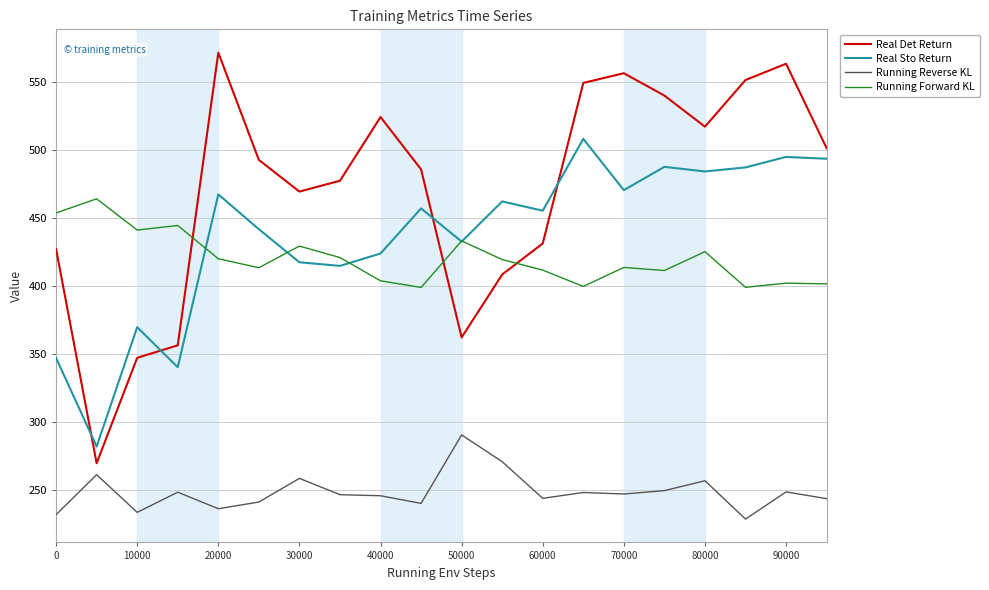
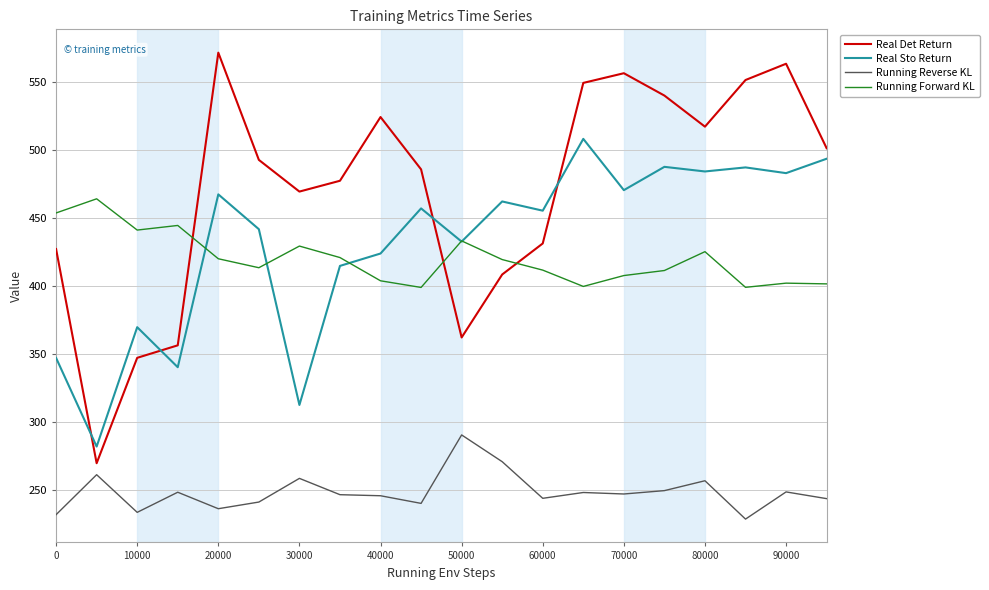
  {
    "Real Det Return": {
      "0": 427,
      "10000": 347,
      "20000": 572,
      "30000": 470,
      "40000": 524,
      "50000": 362,
      "60000": 432,
      "70000": 557,
      "80000": 517,
      "90000": 564
    },
    "Real Sto Return": {
      "0": 347,
      "10000": 370,
      "20000": 468,
-     "30000": 418,
+     "30000": 313,
      "40000": 424,
      "60000": 456,
      "70000": 471,
      "80000": 484,
-     "90000": 495
+     "90000": 483
    },
    "Running Reverse KL": {
      "0": 232,
      "10000": 234,
      "20000": 236,
      "30000": 259,
      "40000": 246,
      "50000": 291,
      "60000": 244,
      "70000": 247,
      "80000": 257,
      "90000": 249
    },
    "Running Forward KL": {
      "0": 454,
      "10000": 441,
      "20000": 420,
      "30000": 430,
      "40000": 404,
      "60000": 412,
-     "70000": 414,
+     "70000": 408,
      "80000": 425,
      "90000": 402
    }
  }
